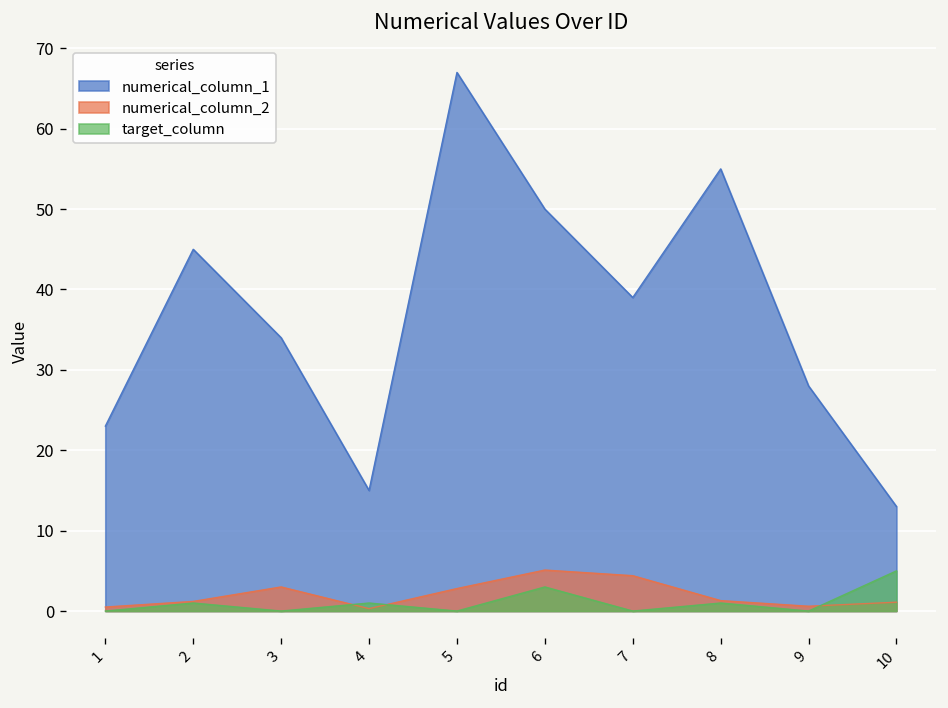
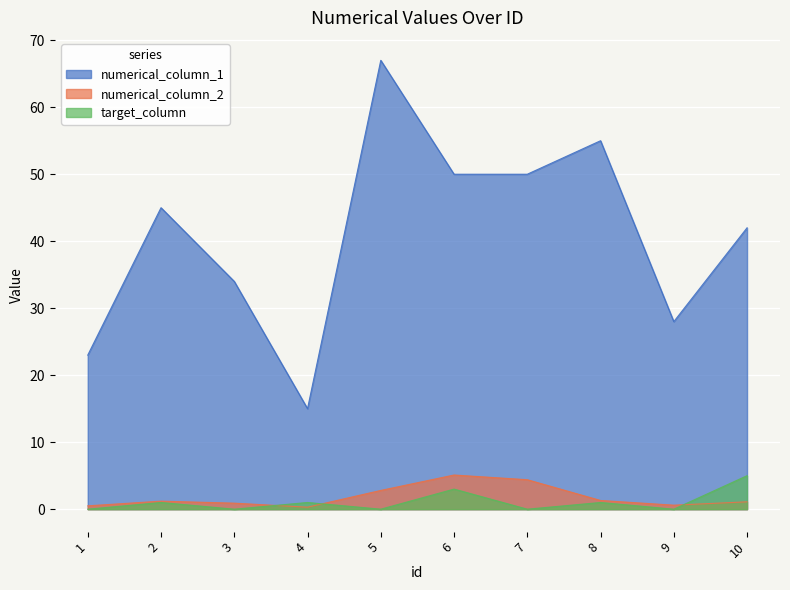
  {
    "numerical_column_1": {
      "1": 23,
      "2": 45,
      "3": 34,
      "4": 15,
      "5": 67,
      "6": 50,
-     "7": 39,
+     "7": 50,
      "8": 55,
      "9": 28,
-     "10": 13
+     "10": 42
    },
    "numerical_column_2": {
      "1": 1,
-     "3": 3,
+     "3": 1,
      "4": 0,
      "5": 3,
      "6": 5,
      "7": 4,
      "9": 1,
      "10": 1
    },
    "target_column": {
      "1": 0,
      "3": 0,
      "4": 1,
      "5": 0,
      "6": 3,
      "7": 0,
      "9": 0,
      "10": 5
    }
  }
